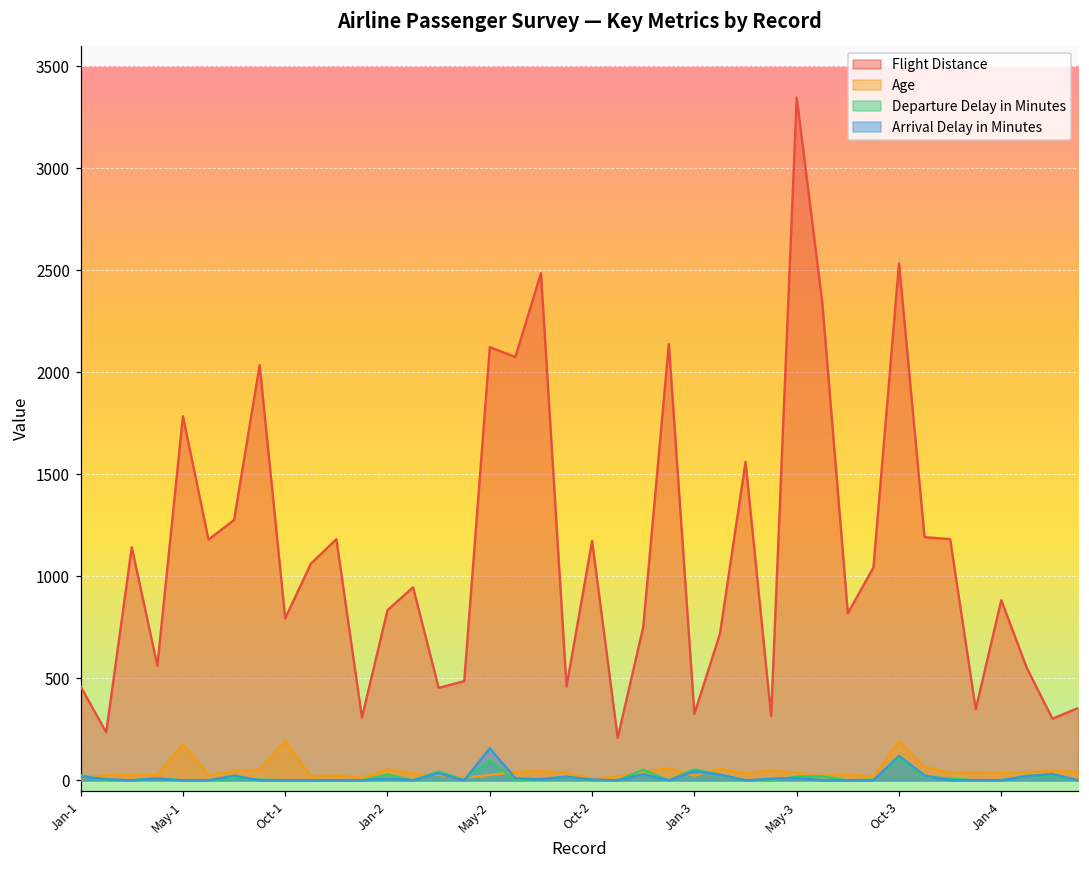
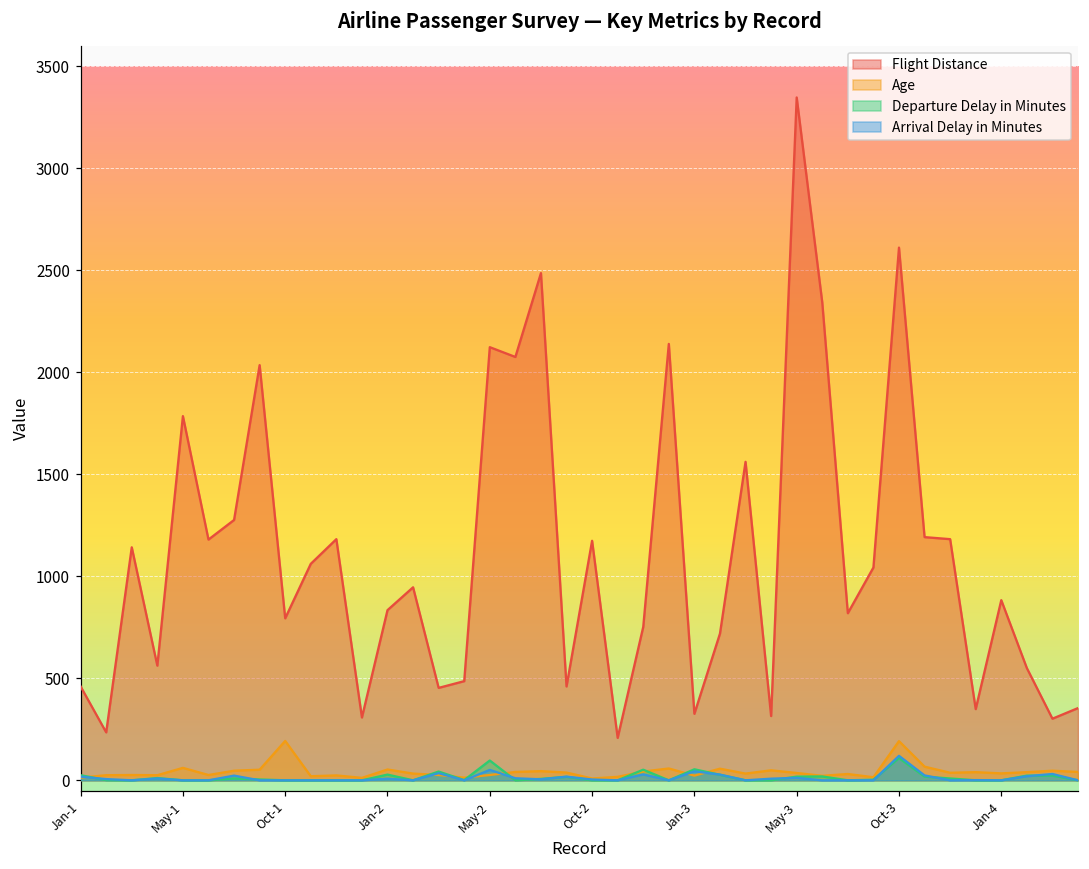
  {
    "Flight Distance": {
      "Jan-1": 460,
      "May-1": 1790,
      "Oct-1": 790,
      "Jan-2": 830,
      "May-2": 2120,
      "Oct-2": 1170,
      "Jan-3": 330,
      "May-3": 3350,
-     "Oct-3": 2530,
+     "Oct-3": 2610,
      "Jan-4": 880
    },
    "Age": {
-     "May-1": 180,
+     "May-1": 60,
      "Oct-1": 190,
      "Jan-2": 50,
      "May-2": 30,
      "Jan-3": 20,
      "May-3": 40,
      "Oct-3": 190,
      "Jan-4": 30
    },
    "Departure Delay in Minutes": {
      "Jan-2": 30,
      "May-2": 100
    },
    "Arrival Delay in Minutes": {
      "Jan-2": 10,
-     "May-2": 160
+     "May-2": 50
    }
  }
